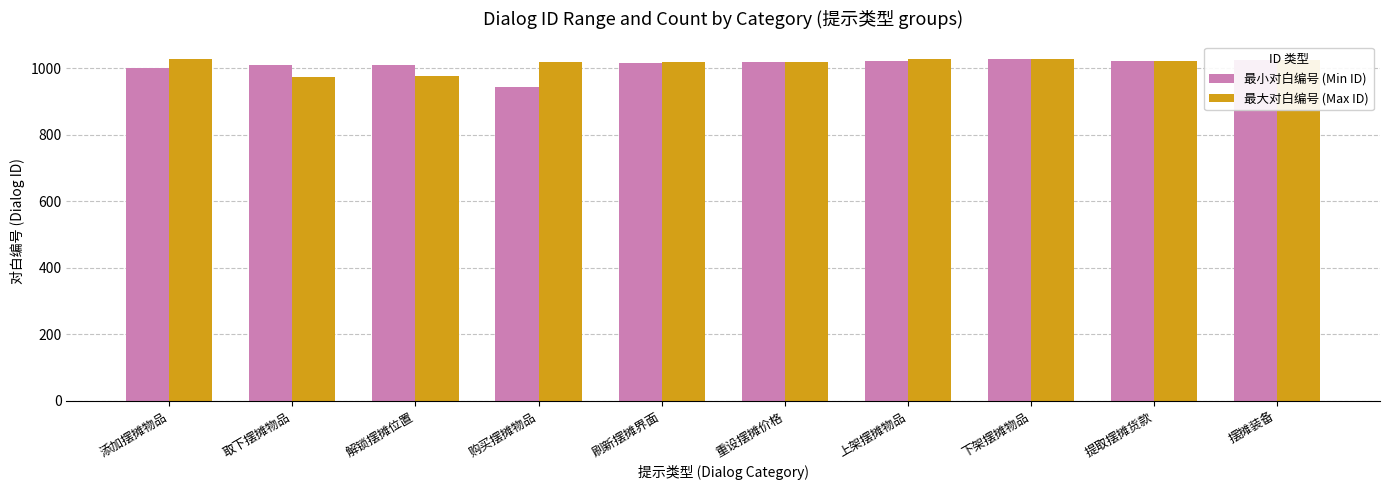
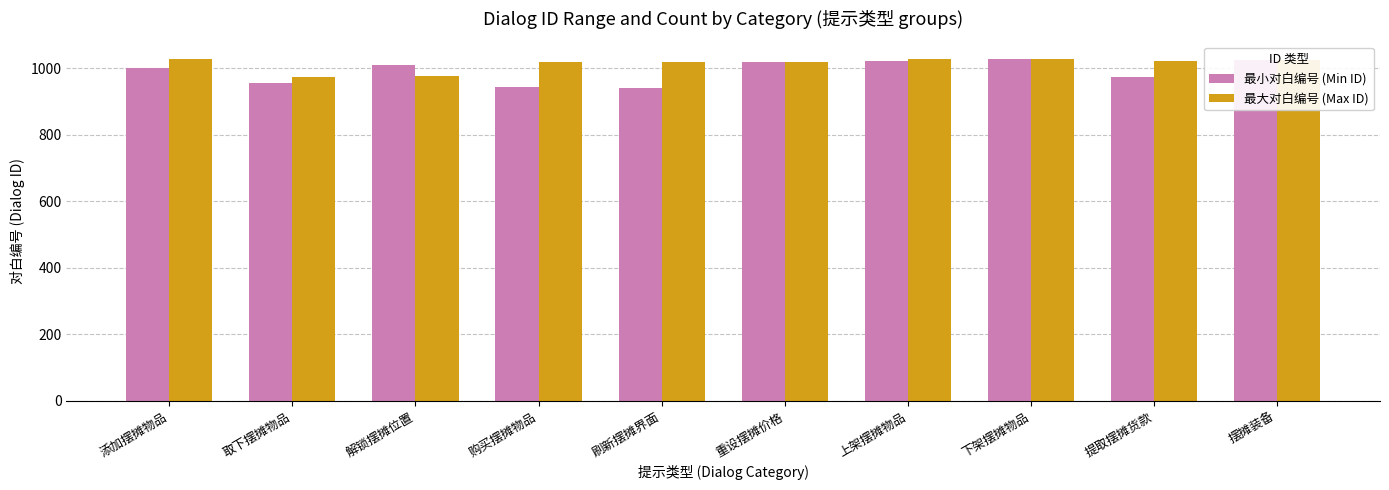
  {
    "最小对白编号 (Min ID)": {
      "添加摆摊物品": 1000,
-     "取下摆摊物品": 1010,
+     "取下摆摊物品": 960,
      "解锁摆摊位置": 1010,
      "购买摆摊物品": 940,
-     "刷新摆摊界面": 1020,
+     "刷新摆摊界面": 940,
      "重设摆摊价格": 1020,
      "上架摆摊物品": 1020,
      "下架摆摊物品": 1030,
-     "提取摆摊货款": 1020
+     "提取摆摊货款": 970
    },
    "最大对白编号 (Max ID)": {
      "添加摆摊物品": 1030,
      "取下摆摊物品": 970,
      "解锁摆摊位置": 980,
      "购买摆摊物品": 1020,
      "刷新摆摊界面": 1020,
      "重设摆摊价格": 1020,
      "上架摆摊物品": 1030,
      "下架摆摊物品": 1030,
      "提取摆摊货款": 1020
    }
  }
